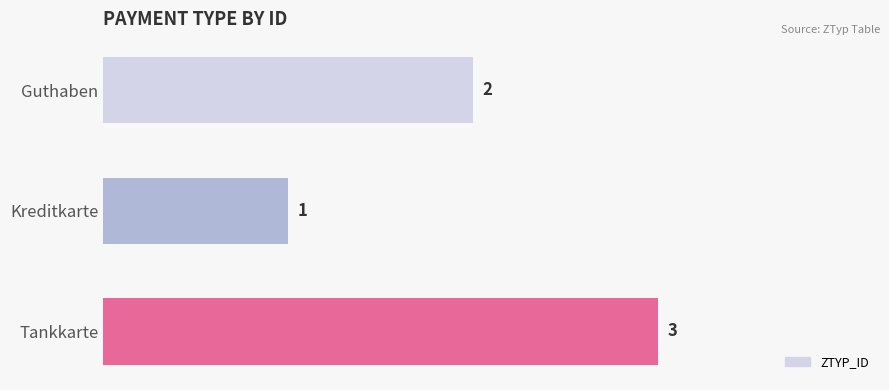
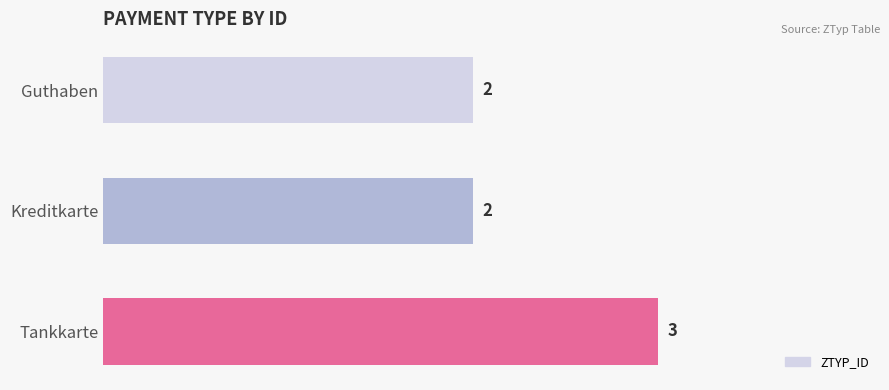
  {
    "Guthaben": 2,
-   "Kreditkarte": 1,
+   "Kreditkarte": 2,
    "Tankkarte": 3
  }
